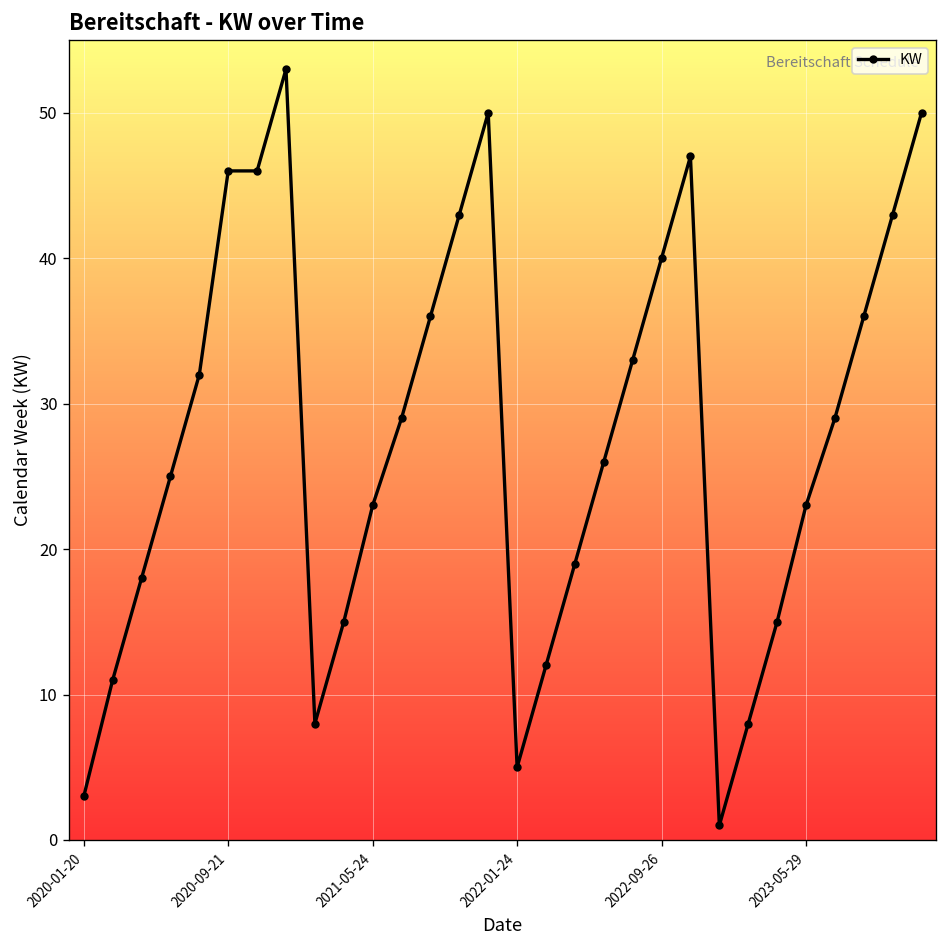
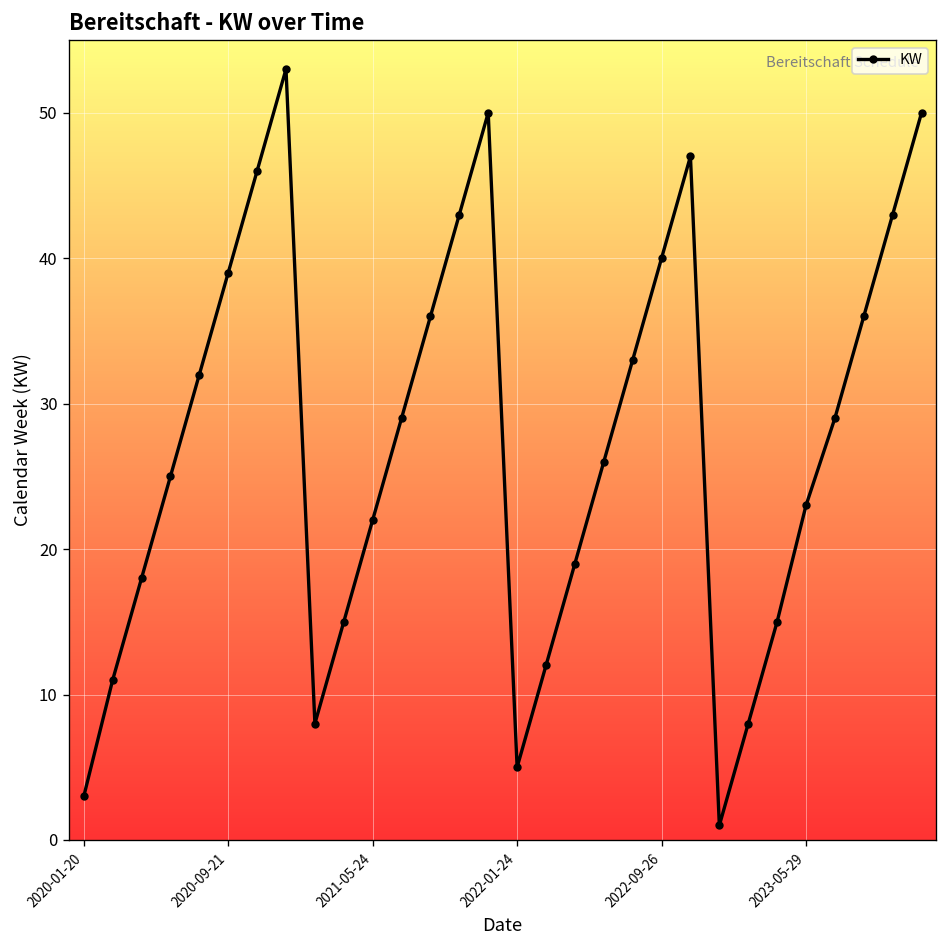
  {
    "2020-01-20": 3,
-   "2020-09-21": 46,
-   "2021-05-24": 23,
+   "2020-09-21": 39,
+   "2021-05-24": 22,
    "2022-01-24": 5,
    "2022-09-26": 40,
    "2023-05-29": 23
  }
